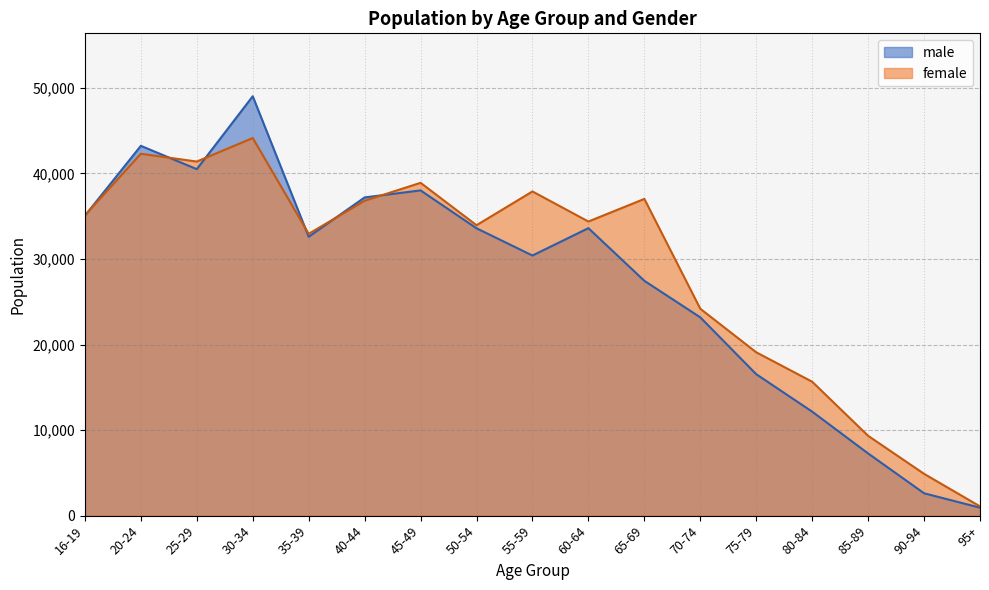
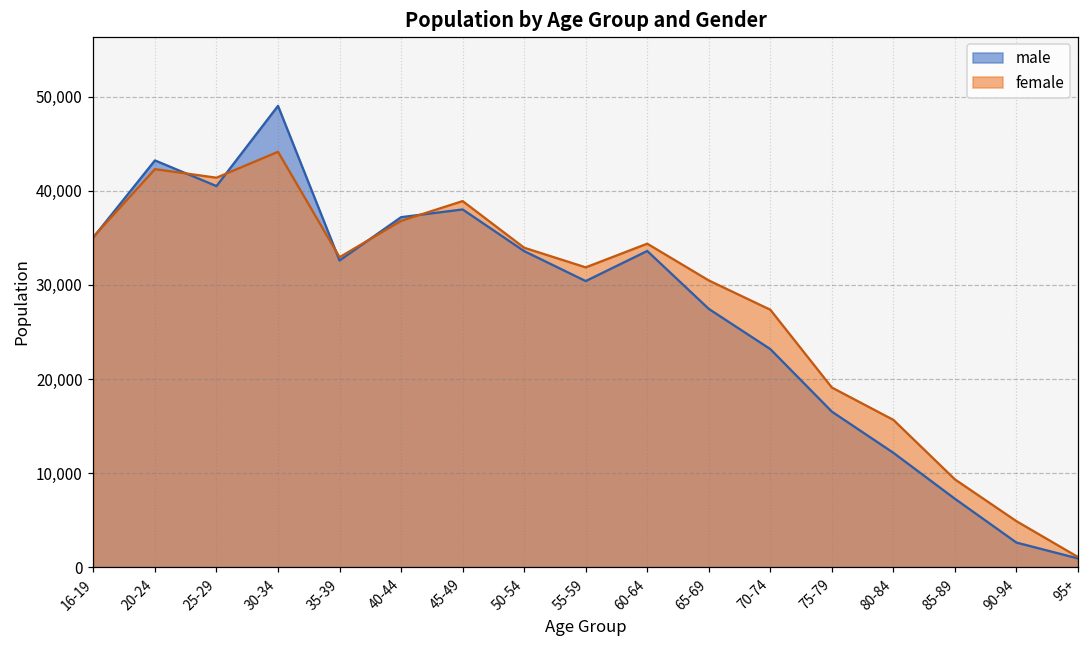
  {
    "male": {
      "20-24": "43,000",
      "25-29": "40,000",
      "30-34": "49,000",
      "35-39": "33,000",
      "40-44": "37,000",
      "45-49": "38,000",
      "50-54": "34,000",
      "55-59": "30,000",
      "60-64": "34,000",
      "65-69": "27,000",
      "70-74": "23,000",
      "75-79": "17,000",
      "80-84": "12,000",
      "85-89": "7,000",
      "90-94": "3,000"
    },
    "female": {
      "20-24": "42,000",
      "25-29": "41,000",
      "30-34": "44,000",
      "35-39": "33,000",
      "40-44": "37,000",
      "45-49": "39,000",
      "50-54": "34,000",
-     "55-59": "38,000",
+     "55-59": "32,000",
      "60-64": "34,000",
-     "65-69": "37,000",
-     "70-74": "24,000",
+     "65-69": "30,000",
+     "70-74": "27,000",
      "75-79": "19,000",
      "80-84": "16,000",
      "85-89": "9,000",
      "90-94": "5,000"
    }
  }
